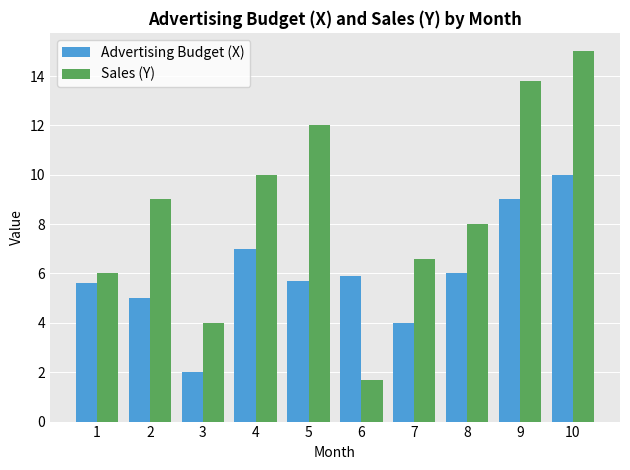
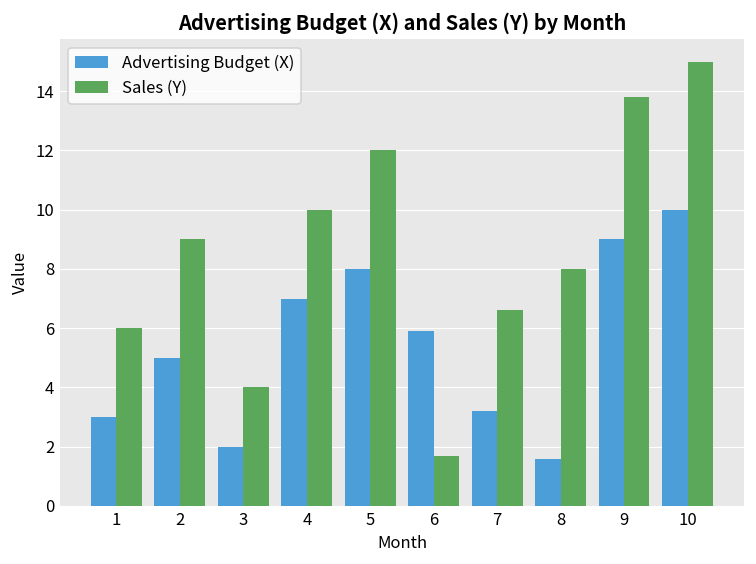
  {
    "Advertising Budget (X)": {
-     "1": 5.6,
+     "1": 3.0,
      "2": 5.0,
      "3": 2.0,
      "4": 7.0,
-     "5": 5.7,
+     "5": 8.0,
      "6": 5.9,
-     "7": 4.0,
-     "8": 6.0,
+     "7": 3.2,
+     "8": 1.6,
      "9": 9.0,
      "10": 10.0
    },
    "Sales (Y)": {
      "1": 6.0,
      "2": 9.0,
      "3": 4.0,
      "4": 10.0,
      "5": 12.0,
      "6": 1.7,
      "7": 6.6,
      "8": 8.0,
      "9": 13.8,
      "10": 15.0
    }
  }
